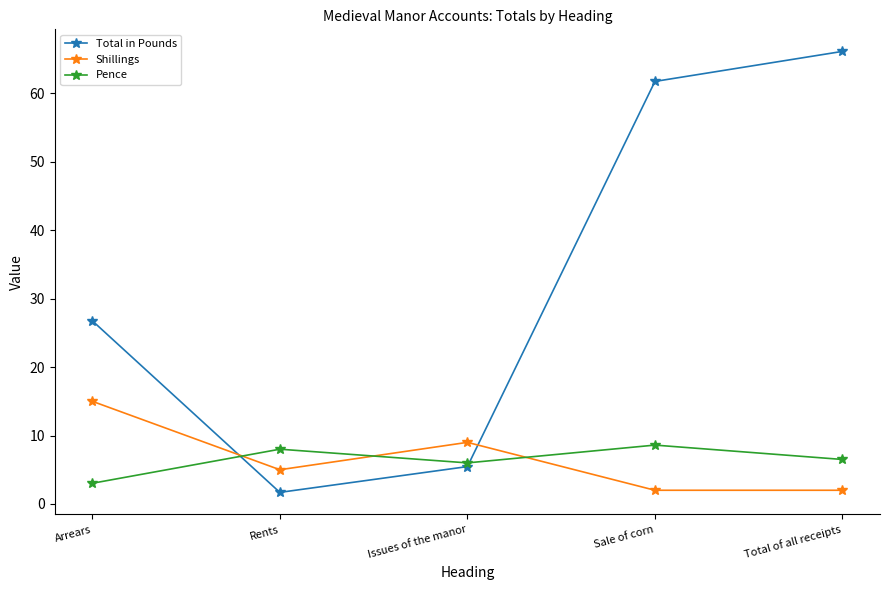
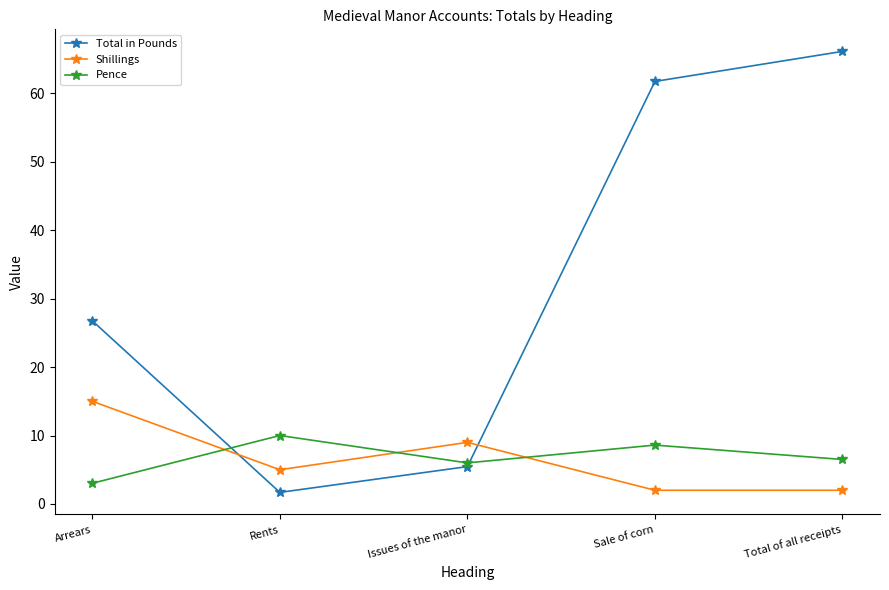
  {
    "Total in Pounds": {
      "Arrears": 27,
      "Rents": 2,
      "Issues of the manor": 5,
      "Sale of corn": 62,
      "Total of all receipts": 66
    },
    "Shillings": {
      "Arrears": 15,
      "Rents": 5,
      "Issues of the manor": 9,
      "Sale of corn": 2,
      "Total of all receipts": 2
    },
    "Pence": {
      "Arrears": 3,
-     "Rents": 8,
+     "Rents": 10,
      "Issues of the manor": 6,
      "Sale of corn": 9,
      "Total of all receipts": 7
    }
  }
